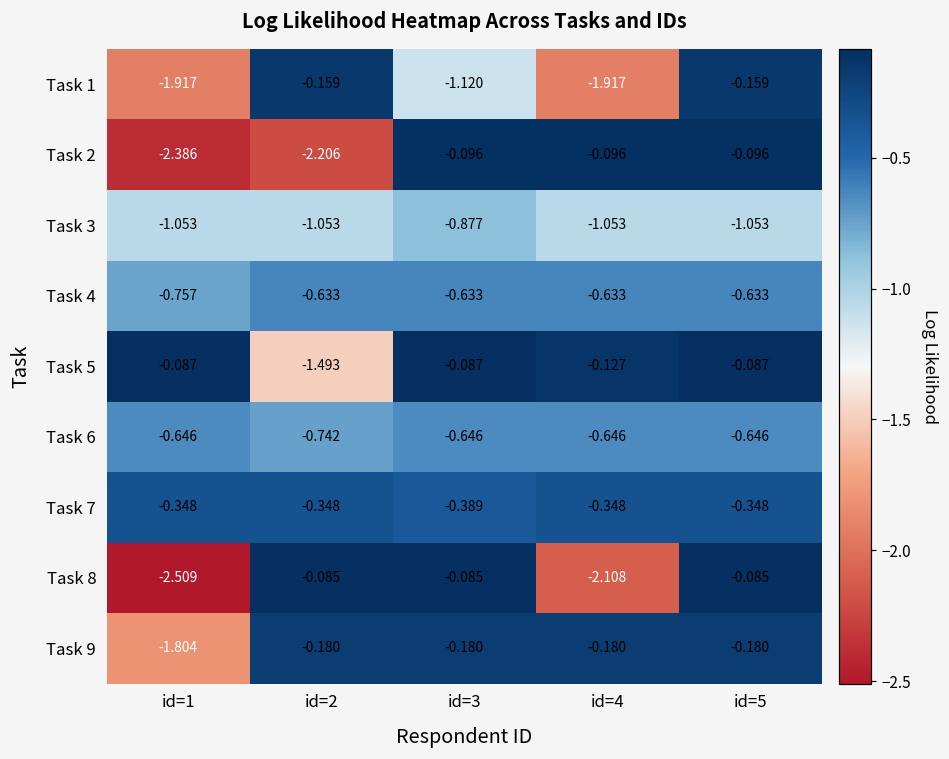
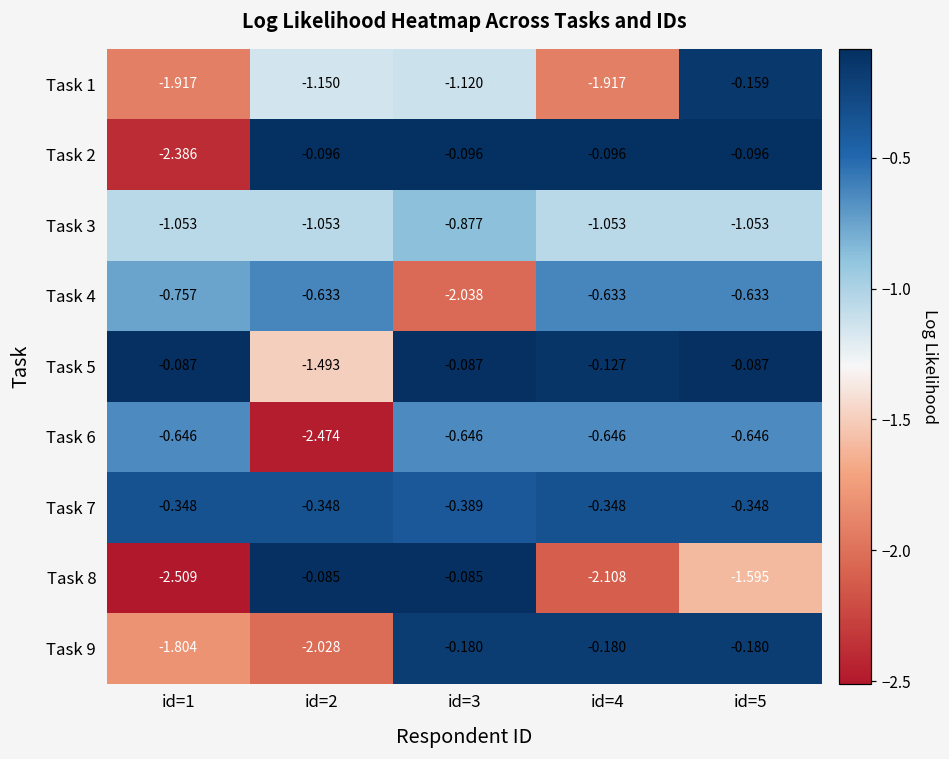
  {
    "Task 1": {
      "id=1": -1.917,
-     "id=2": -0.159,
+     "id=2": -1.150,
      "id=3": -1.120,
      "id=4": -1.917,
      "id=5": -0.159
    },
    "Task 2": {
      "id=1": -2.386,
-     "id=2": -2.206,
+     "id=2": -0.096,
      "id=3": -0.096,
      "id=4": -0.096,
      "id=5": -0.096
    },
    "Task 3": {
      "id=1": -1.053,
      "id=2": -1.053,
      "id=3": -0.877,
      "id=4": -1.053,
      "id=5": -1.053
    },
    "Task 4": {
      "id=1": -0.757,
      "id=2": -0.633,
-     "id=3": -0.633,
+     "id=3": -2.038,
      "id=4": -0.633,
      "id=5": -0.633
    },
    "Task 5": {
      "id=1": -0.087,
      "id=2": -1.493,
      "id=3": -0.087,
      "id=4": -0.127,
      "id=5": -0.087
    },
    "Task 6": {
      "id=1": -0.646,
-     "id=2": -0.742,
+     "id=2": -2.474,
      "id=3": -0.646,
      "id=4": -0.646,
      "id=5": -0.646
    },
    "Task 7": {
      "id=1": -0.348,
      "id=2": -0.348,
      "id=3": -0.389,
      "id=4": -0.348,
      "id=5": -0.348
    },
    "Task 8": {
      "id=1": -2.509,
      "id=2": -0.085,
      "id=3": -0.085,
      "id=4": -2.108,
-     "id=5": -0.085
+     "id=5": -1.595
    },
    "Task 9": {
      "id=1": -1.804,
-     "id=2": -0.180,
+     "id=2": -2.028,
      "id=3": -0.180,
      "id=4": -0.180,
      "id=5": -0.180
    }
  }
